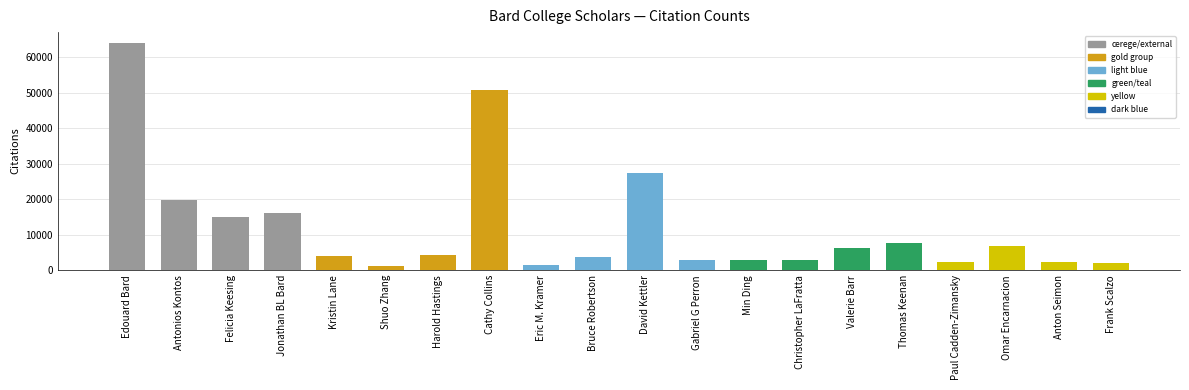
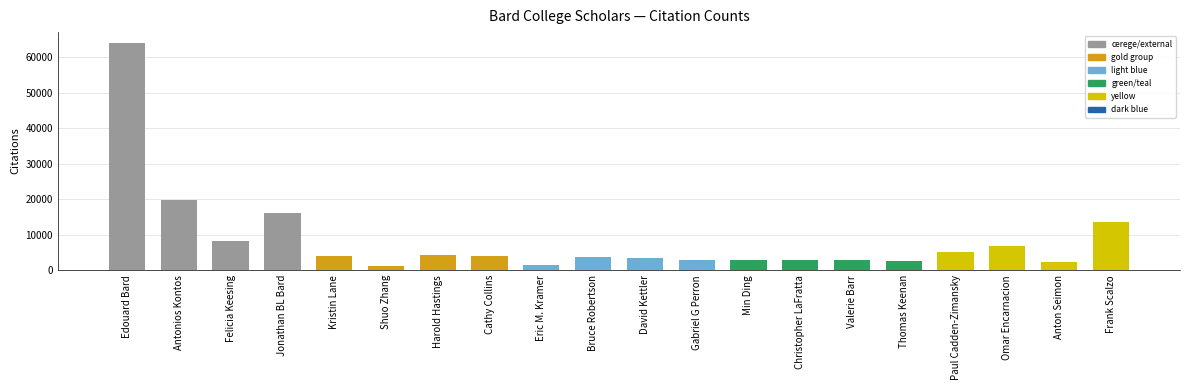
  {
    "Edouard Bard": 64000,
    "Antonios Kontos": 20000,
-   "Felicia Keesing": 15000,
+   "Felicia Keesing": 8000,
    "Jonathan BL Bard": 16000,
    "Kristin Lane": 4000,
    "Shuo Zhang": 1000,
    "Harold Hastings": 4000,
-   "Cathy Collins": 51000,
+   "Cathy Collins": 4000,
    "Eric M. Kramer": 1000,
    "Bruce Robertson": 4000,
-   "David Kettler": 27000,
+   "David Kettler": 3000,
    "Gabriel G Perron": 3000,
    "Min Ding": 3000,
    "Christopher LaFratta": 3000,
-   "Valerie Barr": 6000,
-   "Thomas Keenan": 8000,
-   "Paul Cadden-Zimansky": 2000,
+   "Valerie Barr": 3000,
+   "Thomas Keenan": 3000,
+   "Paul Cadden-Zimansky": 5000,
    "Omar Encarnacion": 7000,
    "Anton Seimon": 2000,
-   "Frank Scalzo": 2000
+   "Frank Scalzo": 13000
  }
